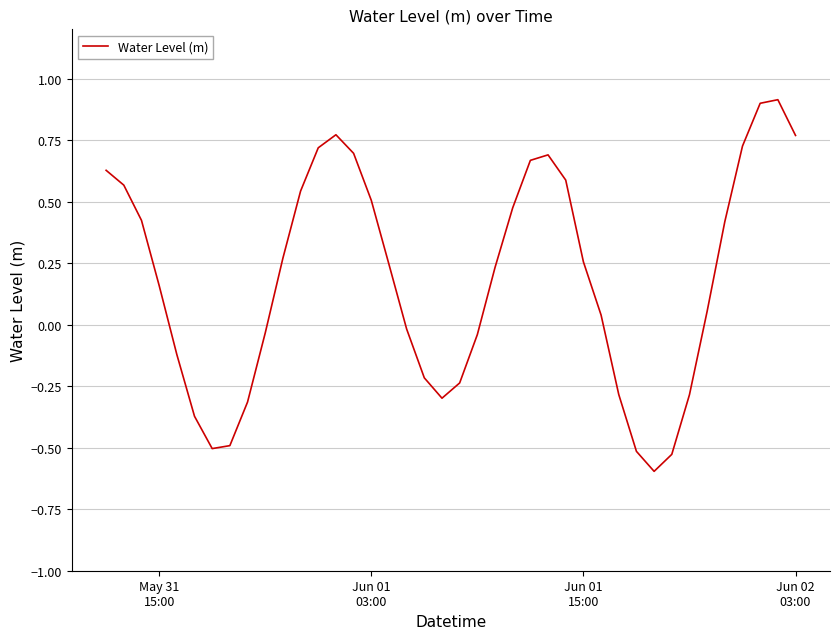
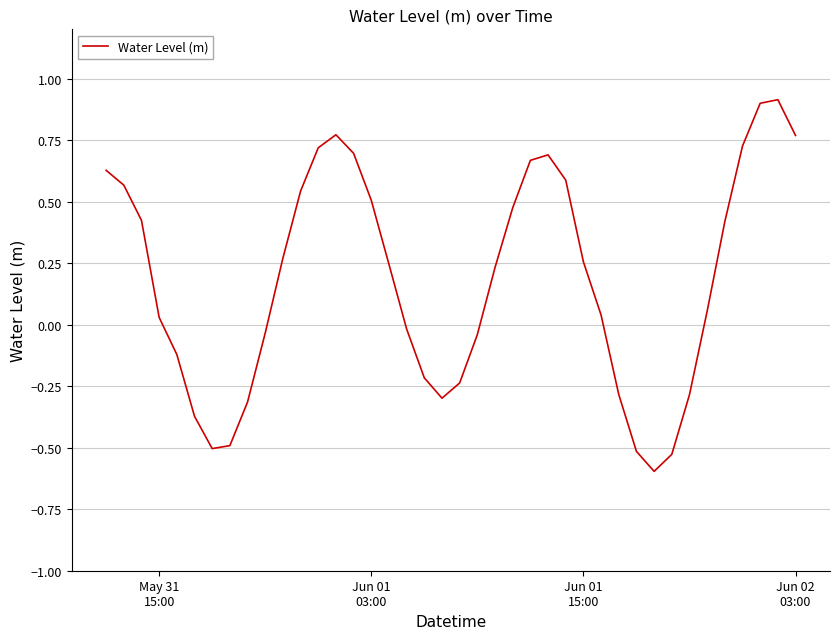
  {
-   "May 31 15:00": 0.16,
+   "May 31 15:00": 0.03,
    "Jun 01 03:00": 0.51,
    "Jun 01 15:00": 0.26,
    "Jun 02 03:00": 0.77
  }
